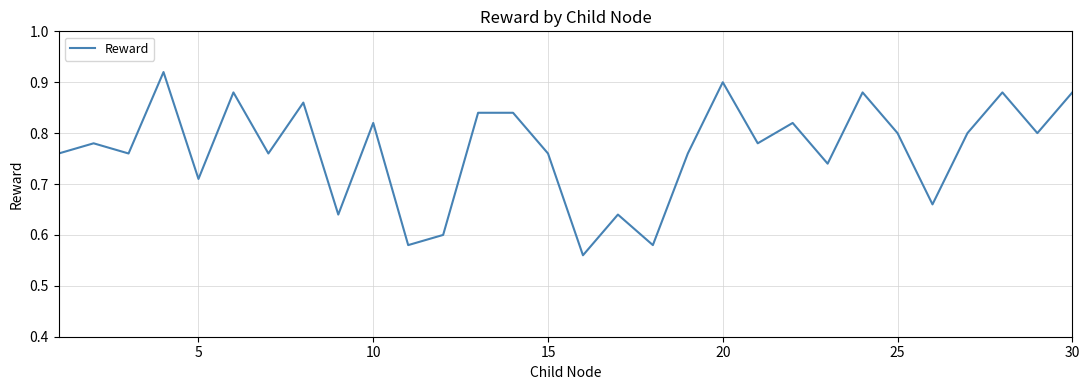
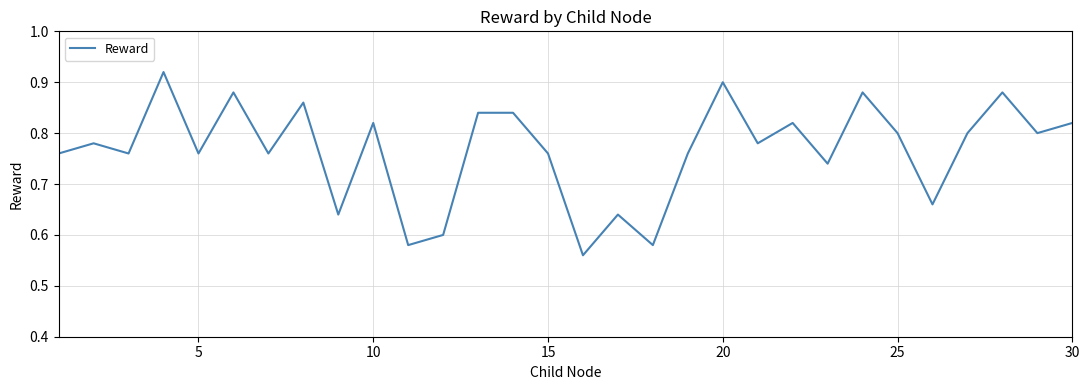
  {
-   "5": 0.71,
+   "5": 0.76,
    "10": 0.82,
    "15": 0.76,
    "20": 0.90,
    "25": 0.80,
-   "30": 0.88
+   "30": 0.82
  }
